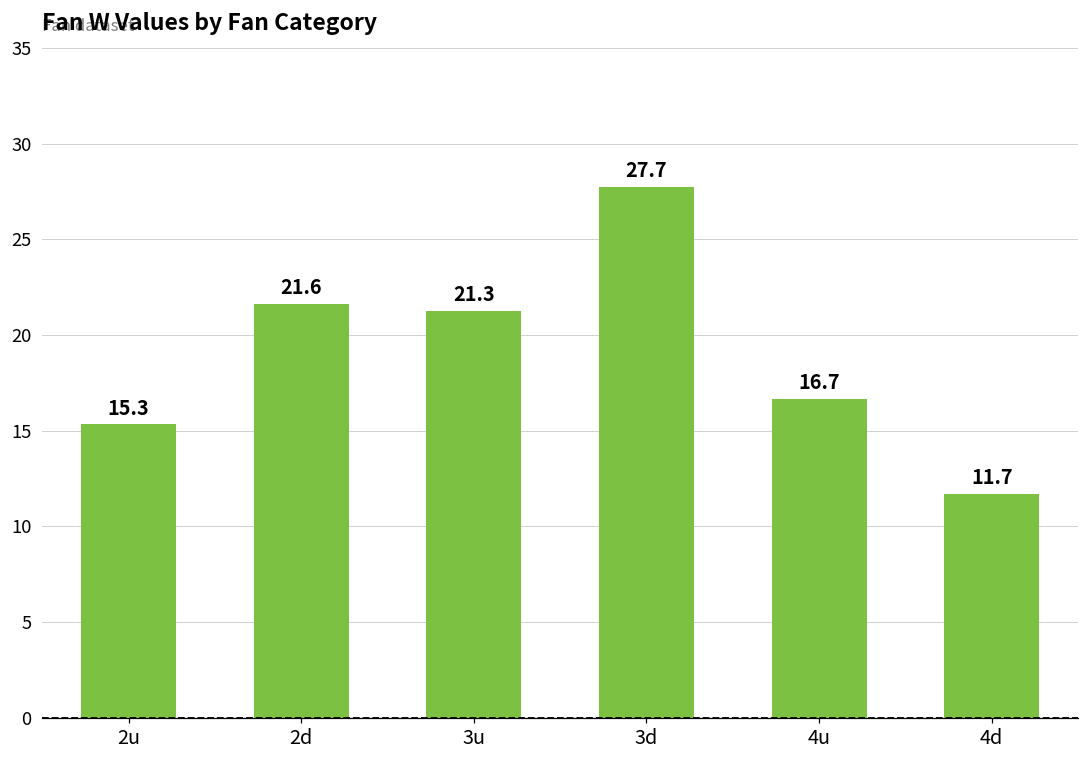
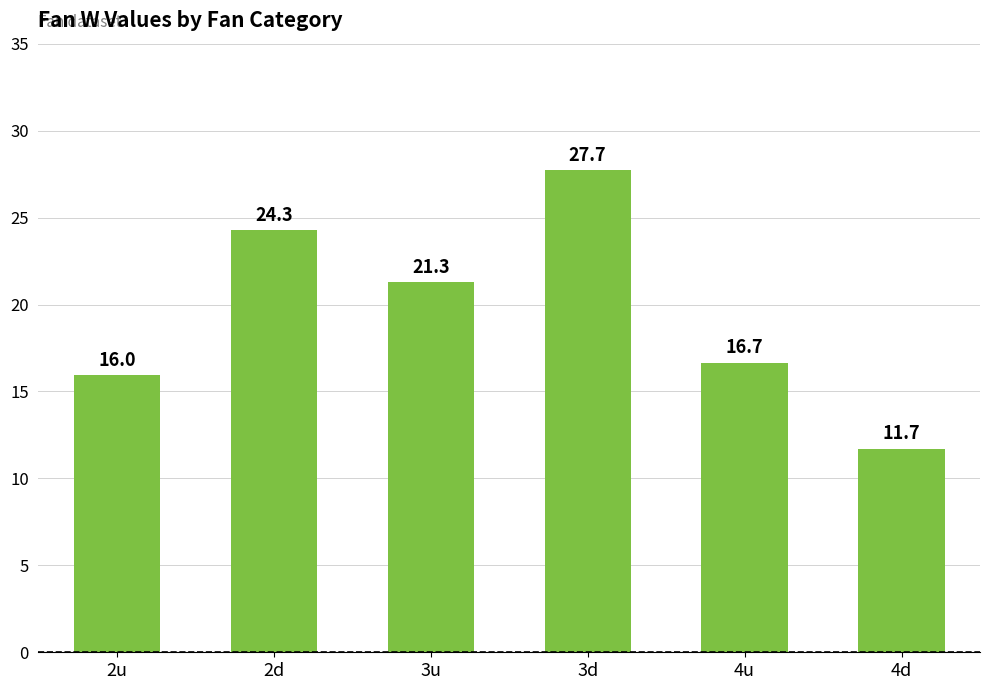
  {
-   "2u": 15.3,
-   "2d": 21.6,
+   "2u": 16.0,
+   "2d": 24.3,
    "3u": 21.3,
    "3d": 27.7,
    "4u": 16.7,
    "4d": 11.7
  }
